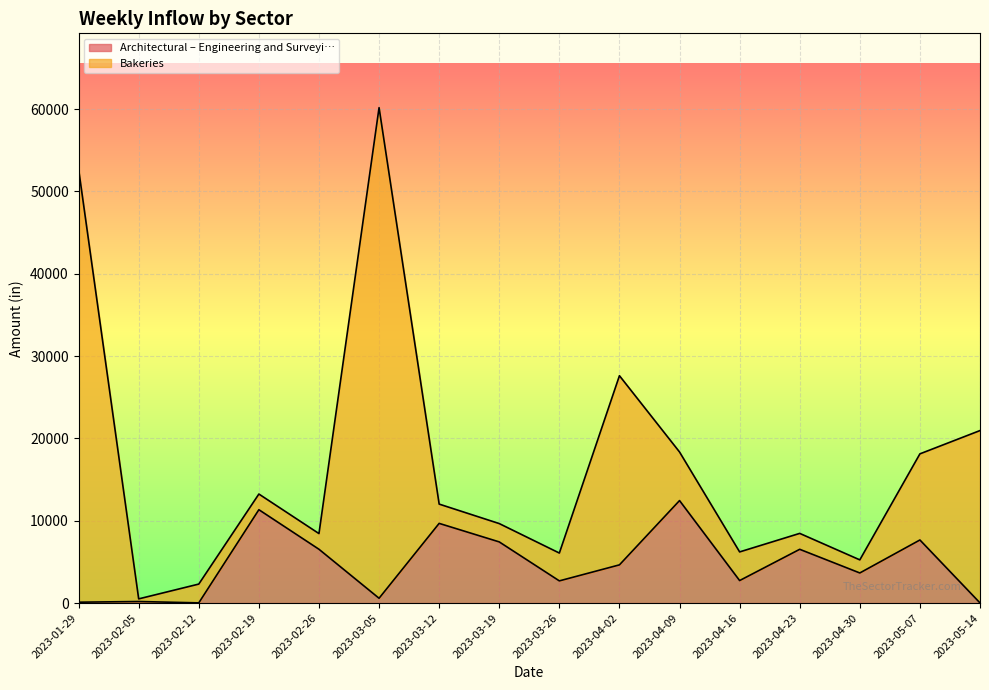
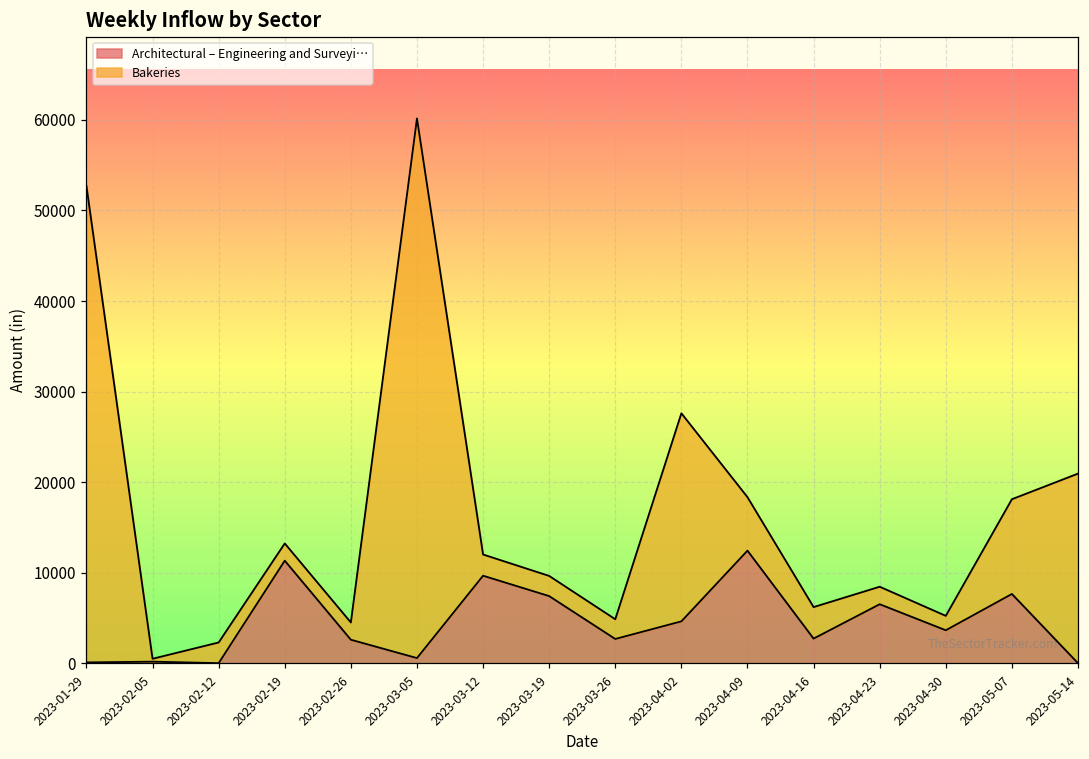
  {
    "Architectural – Engineering and Surveyi…": {
      "2023-01-29": 0,
      "2023-02-05": 0,
      "2023-02-12": 0,
      "2023-02-19": 11000,
-     "2023-02-26": 7000,
+     "2023-02-26": 3000,
      "2023-03-05": 1000,
      "2023-03-12": 10000,
      "2023-03-19": 7000,
      "2023-03-26": 3000,
      "2023-04-02": 5000,
      "2023-04-09": 12000,
      "2023-04-16": 3000,
      "2023-04-23": 7000,
      "2023-04-30": 4000,
      "2023-05-07": 8000,
      "2023-05-14": 0
    },
    "Bakeries": {
      "2023-01-29": 53000,
      "2023-02-05": 0,
      "2023-02-12": 2000,
      "2023-02-19": 2000,
      "2023-02-26": 2000,
      "2023-03-05": 60000,
      "2023-03-12": 2000,
      "2023-03-19": 2000,
-     "2023-03-26": 3000,
+     "2023-03-26": 2000,
      "2023-04-02": 23000,
      "2023-04-09": 6000,
      "2023-04-16": 3000,
      "2023-04-23": 2000,
      "2023-04-30": 2000,
      "2023-05-07": 10000,
      "2023-05-14": 21000
    }
  }
